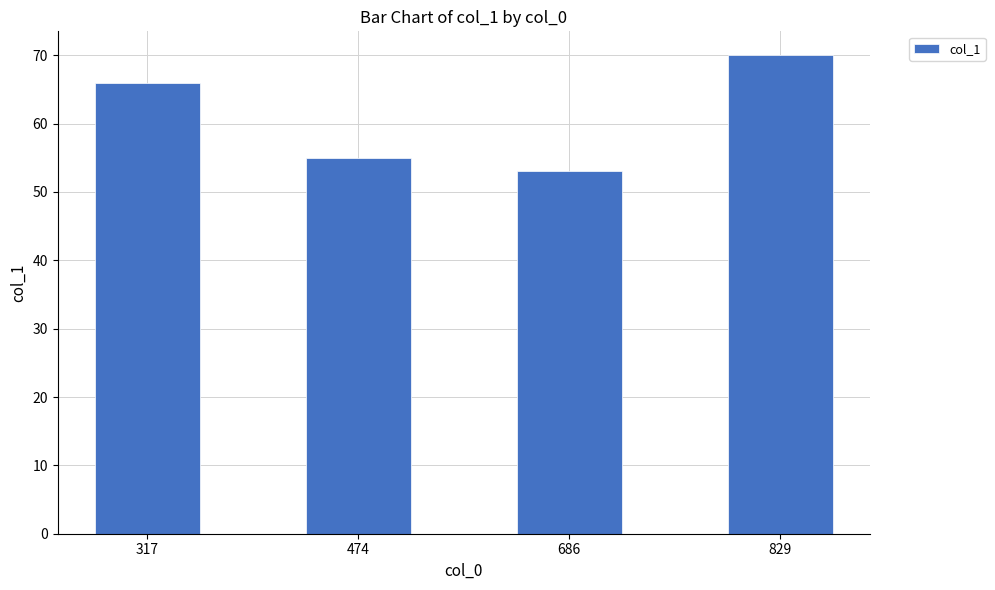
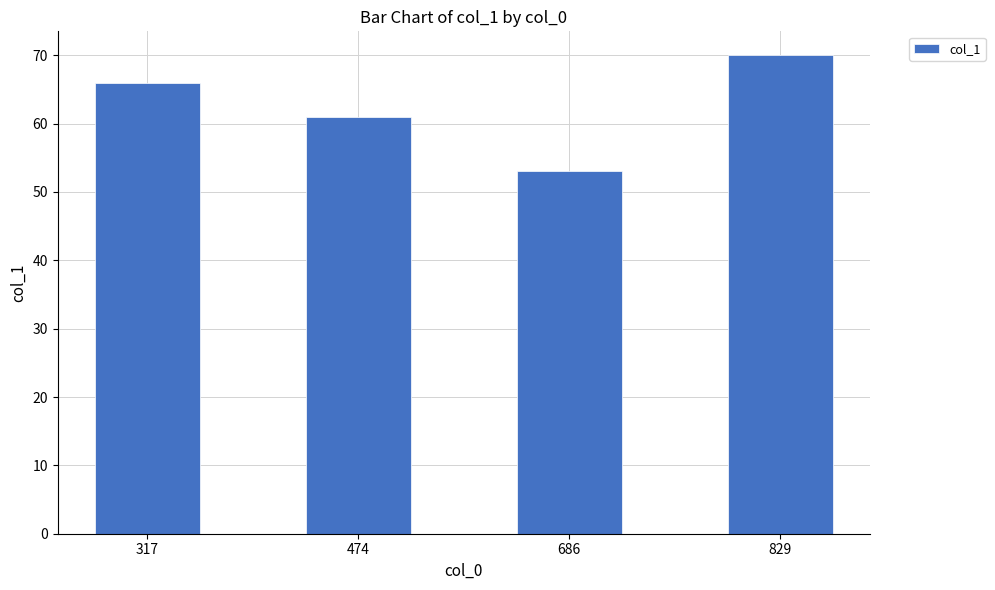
  {
    "317": 66,
-   "474": 55,
+   "474": 61,
    "686": 53,
    "829": 70
  }
